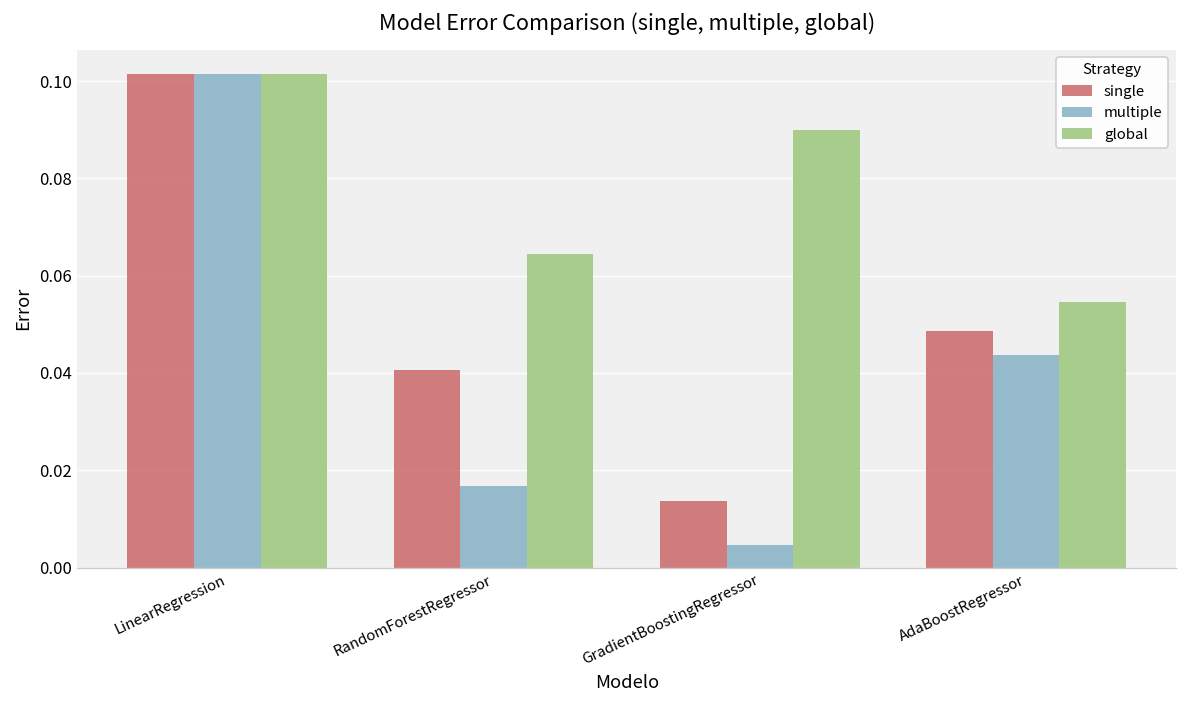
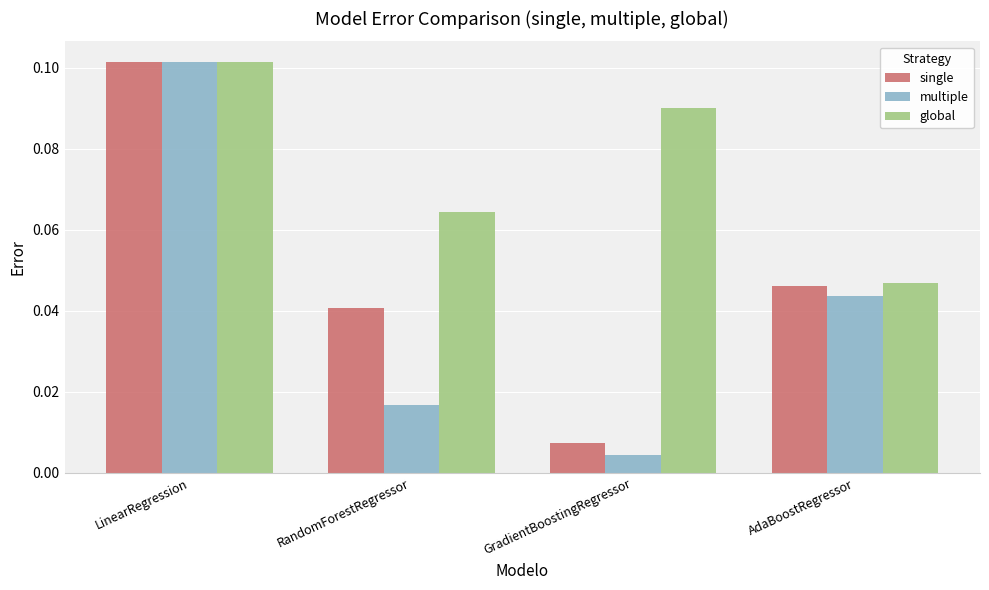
  {
    "single": {
      "LinearRegression": 0.101,
      "RandomForestRegressor": 0.041,
-     "GradientBoostingRegressor": 0.014,
-     "AdaBoostRegressor": 0.049
+     "GradientBoostingRegressor": 0.007,
+     "AdaBoostRegressor": 0.046
    },
    "multiple": {
      "LinearRegression": 0.101,
      "RandomForestRegressor": 0.017,
      "GradientBoostingRegressor": 0.005,
      "AdaBoostRegressor": 0.044
    },
    "global": {
      "LinearRegression": 0.101,
      "RandomForestRegressor": 0.064,
      "GradientBoostingRegressor": 0.090,
-     "AdaBoostRegressor": 0.055
+     "AdaBoostRegressor": 0.047
    }
  }
